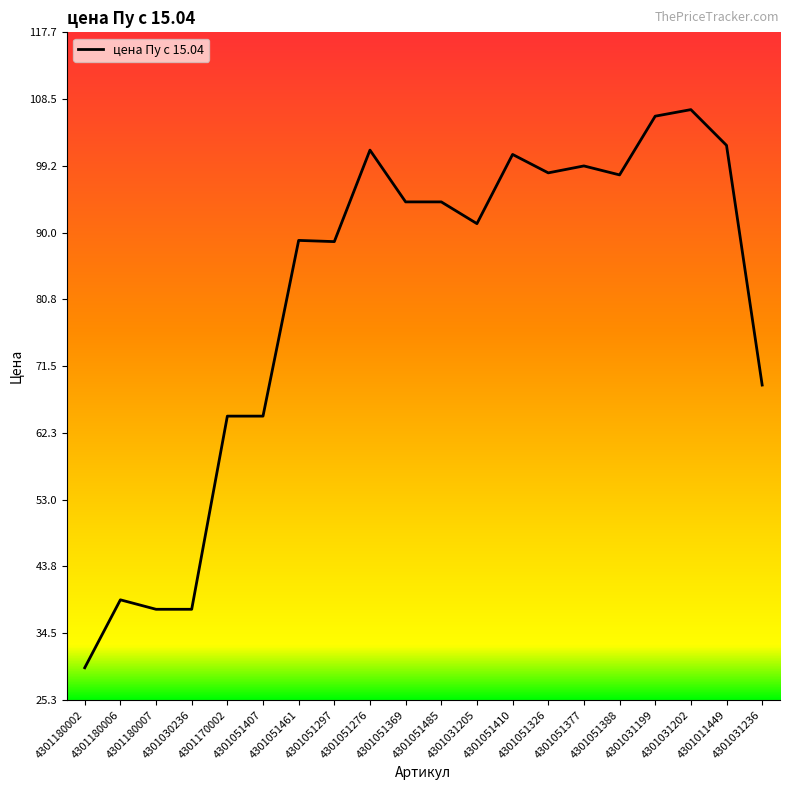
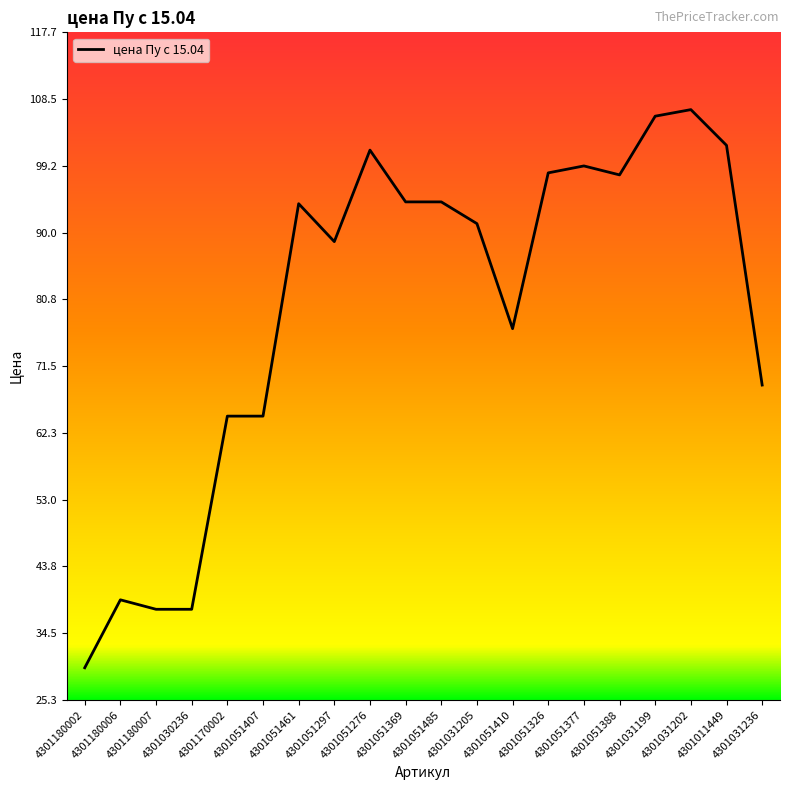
  {
    "4301180002": 30,
    "4301180006": 39,
    "4301180007": 38,
    "4301030236": 38,
    "4301170002": 65,
    "4301051407": 65,
-   "4301051461": 89,
+   "4301051461": 94,
    "4301051297": 89,
    "4301051276": 101,
    "4301051369": 94,
    "4301051485": 94,
    "4301031205": 91,
-   "4301051410": 101,
+   "4301051410": 77,
    "4301051326": 98,
    "4301051377": 99,
    "4301051388": 98,
    "4301031199": 106,
    "4301031202": 107,
    "4301011449": 102,
    "4301031236": 69
  }
